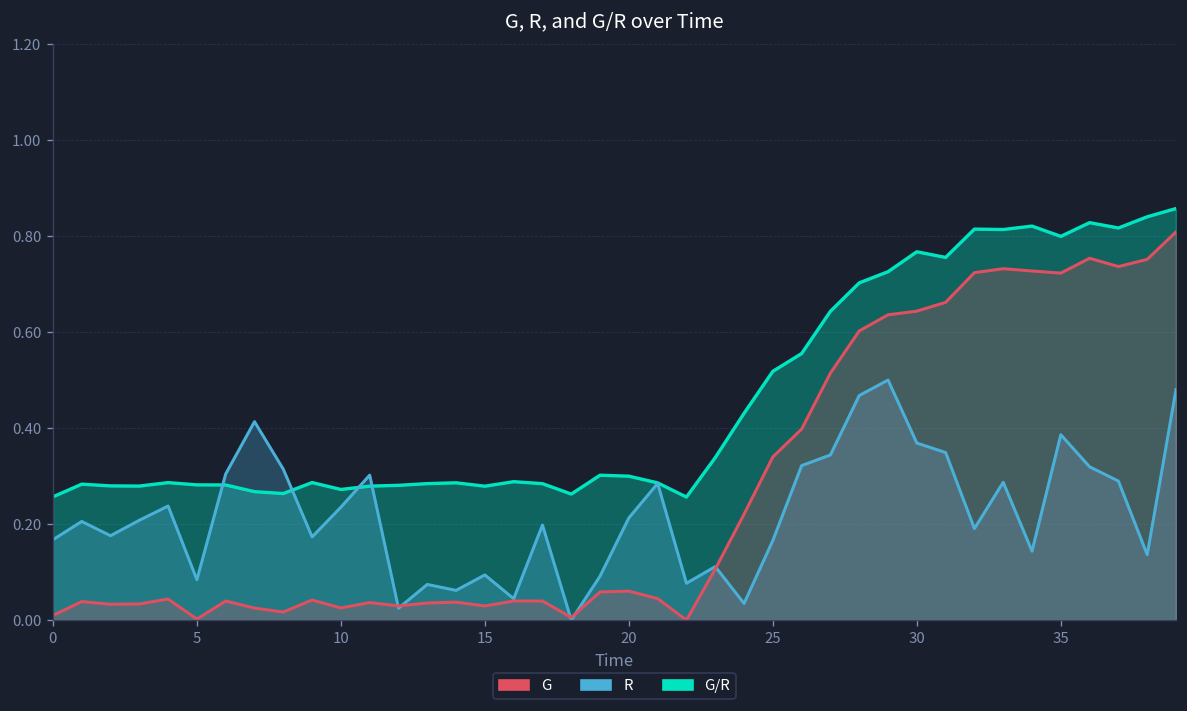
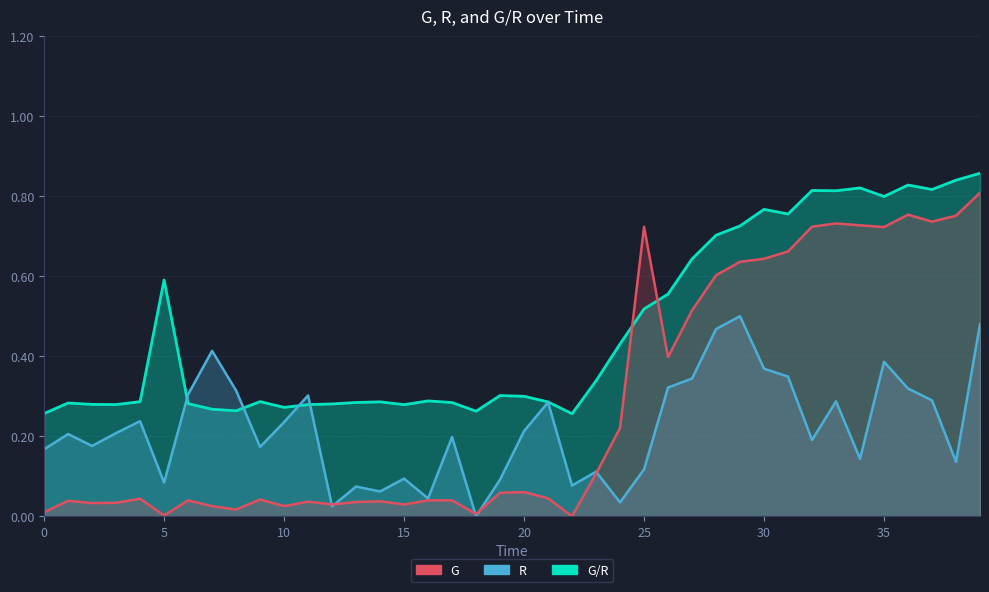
  {
    "G/R": {
      "0": 0.26,
-     "5": 0.28,
+     "5": 0.59,
      "10": 0.27,
      "15": 0.28,
      "20": 0.30,
      "25": 0.52,
      "30": 0.77,
      "35": 0.80
    },
    "R": {
      "0": 0.17,
      "5": 0.08,
      "10": 0.24,
      "15": 0.09,
      "20": 0.21,
-     "25": 0.17,
+     "25": 0.12,
      "30": 0.37,
      "35": 0.39
    },
    "G": {
      "0": 0.01,
      "5": 0.00,
      "10": 0.03,
      "15": 0.03,
      "20": 0.06,
-     "25": 0.34,
+     "25": 0.72,
      "30": 0.64,
      "35": 0.72
    }
  }
